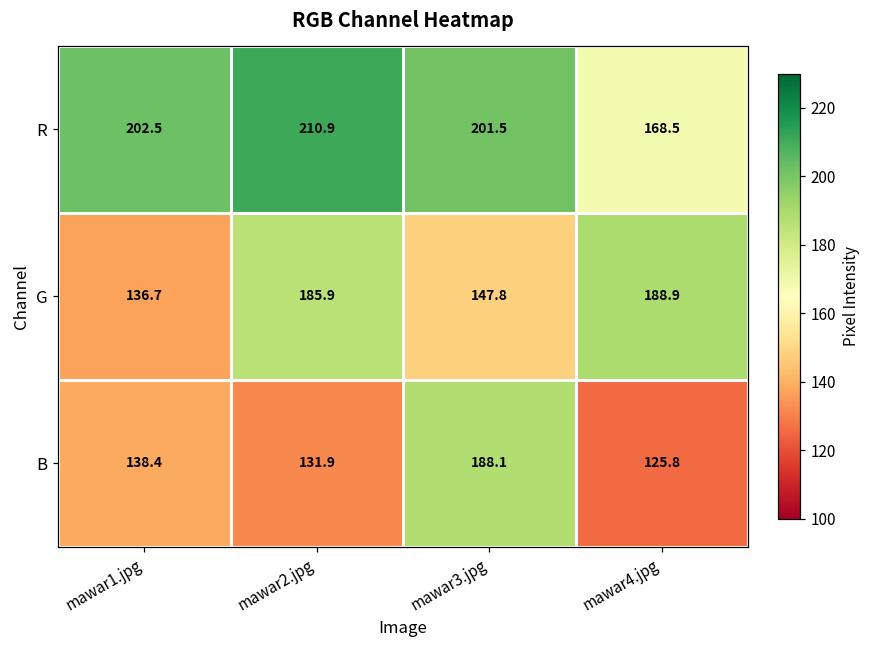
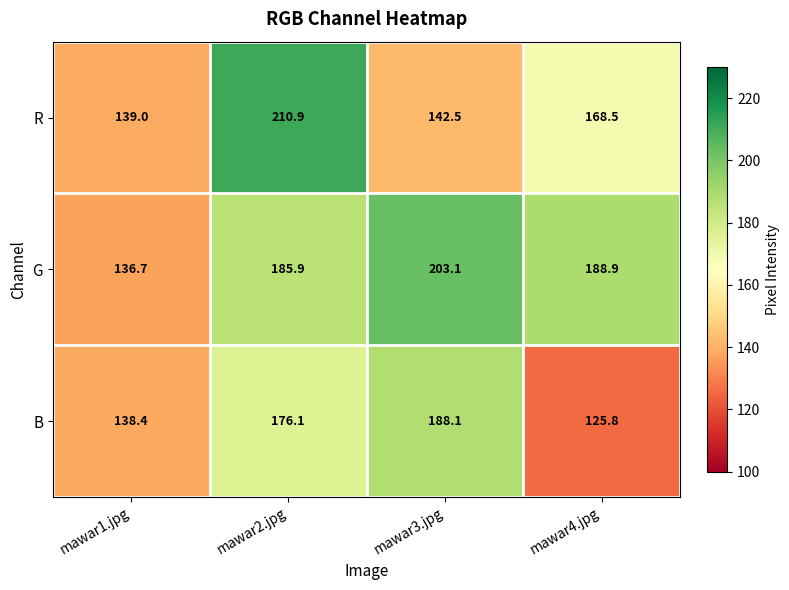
  {
    "R": {
-     "mawar1.jpg": 202.5,
+     "mawar1.jpg": 139.0,
      "mawar2.jpg": 210.9,
-     "mawar3.jpg": 201.5,
+     "mawar3.jpg": 142.5,
      "mawar4.jpg": 168.5
    },
    "G": {
      "mawar1.jpg": 136.7,
      "mawar2.jpg": 185.9,
-     "mawar3.jpg": 147.8,
+     "mawar3.jpg": 203.1,
      "mawar4.jpg": 188.9
    },
    "B": {
      "mawar1.jpg": 138.4,
-     "mawar2.jpg": 131.9,
+     "mawar2.jpg": 176.1,
      "mawar3.jpg": 188.1,
      "mawar4.jpg": 125.8
    }
  }
